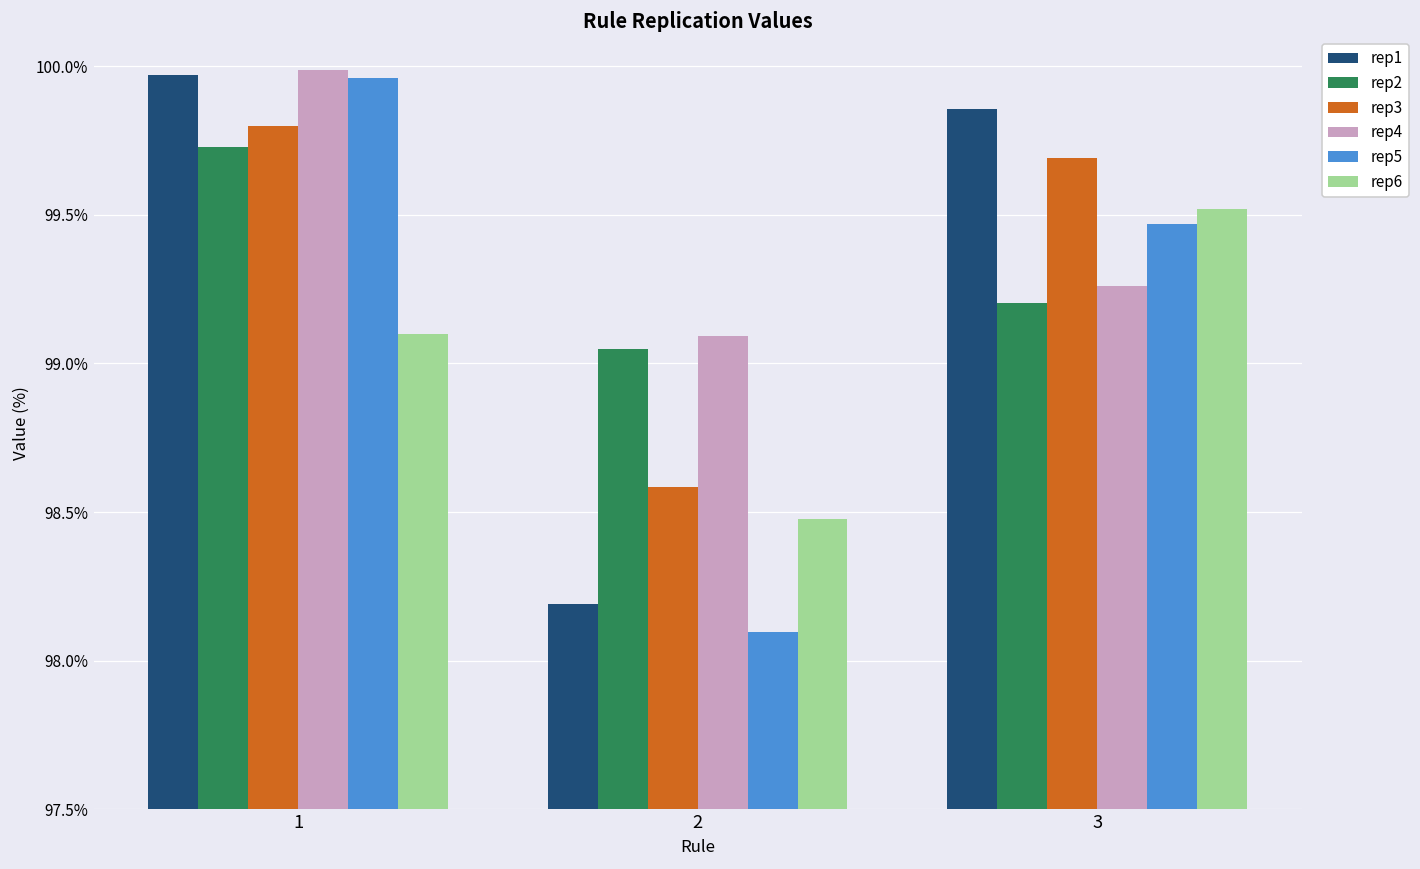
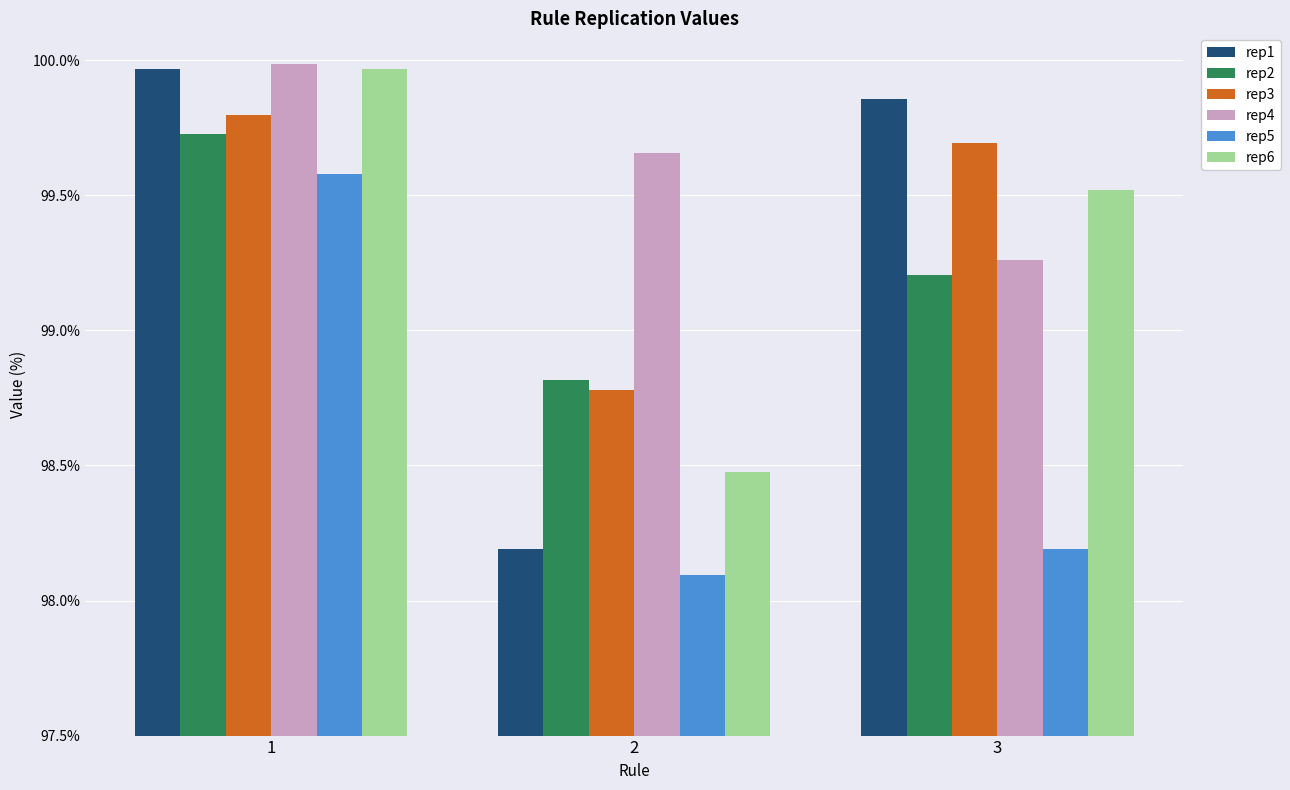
  {
    "rep1": {
      "1": "99.97%",
      "2": "98.19%",
      "3": "99.86%"
    },
    "rep2": {
      "1": "99.73%",
-     "2": "99.05%",
+     "2": "98.82%",
      "3": "99.21%"
    },
    "rep3": {
      "1": "99.80%",
-     "2": "98.58%",
+     "2": "98.78%",
      "3": "99.69%"
    },
    "rep4": {
      "1": "99.99%",
-     "2": "99.09%",
+     "2": "99.66%",
      "3": "99.26%"
    },
    "rep5": {
-     "1": "99.96%",
+     "1": "99.58%",
      "2": "98.10%",
-     "3": "99.47%"
+     "3": "98.19%"
    },
    "rep6": {
-     "1": "99.10%",
+     "1": "99.97%",
      "2": "98.48%",
      "3": "99.52%"
    }
  }
